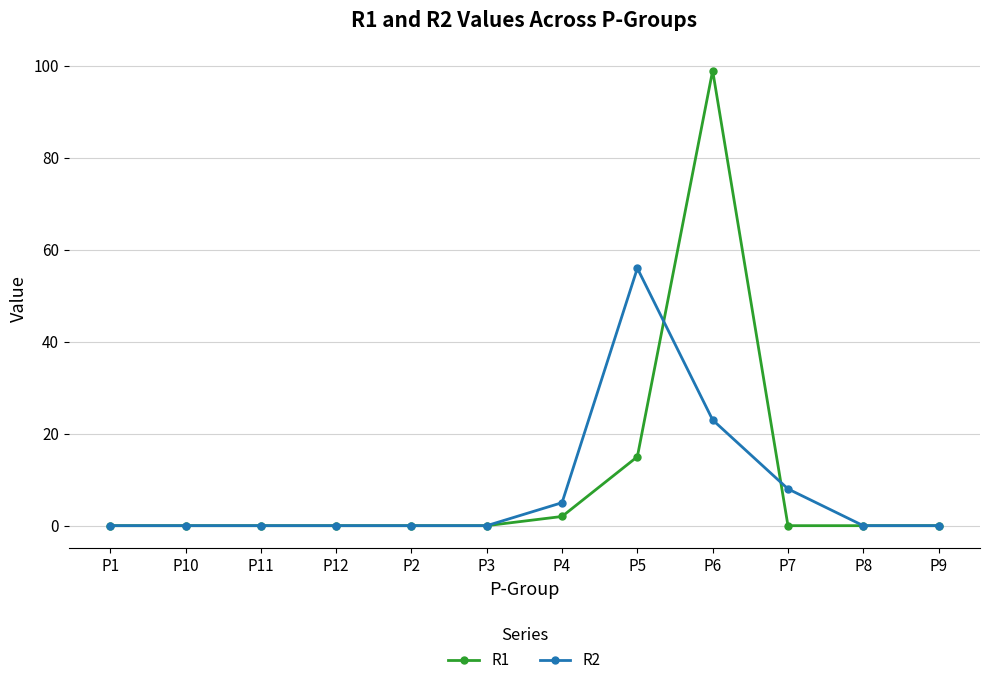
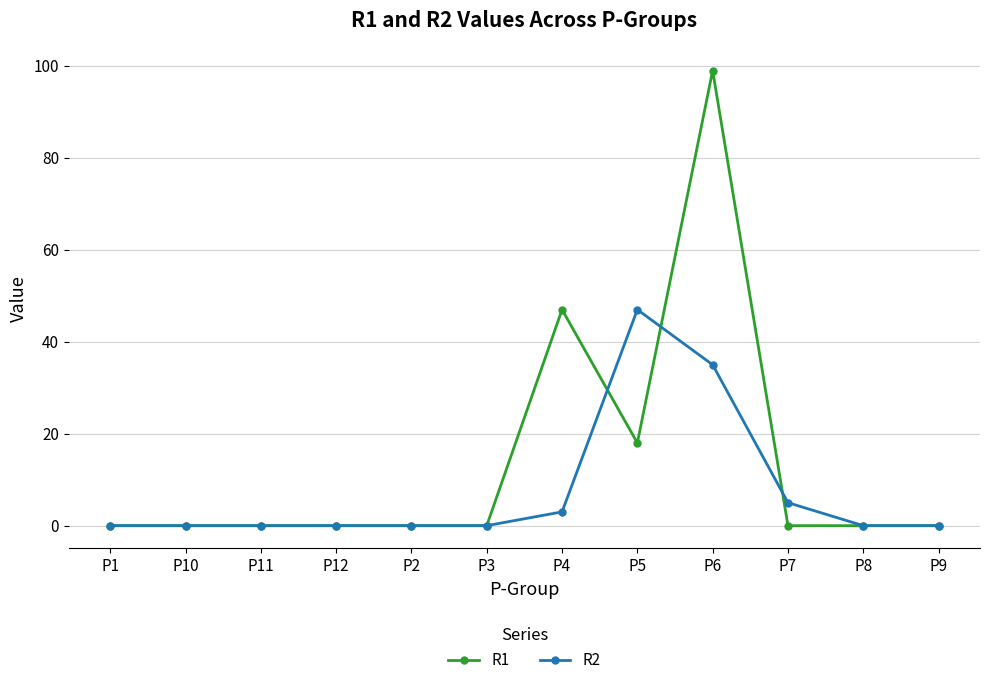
  {
    "R1": {
-     "P4": 2,
-     "P5": 15,
+     "P4": 47,
+     "P5": 18,
      "P6": 99,
      "P7": 0
    },
    "R2": {
-     "P4": 5,
-     "P5": 56,
-     "P6": 23,
-     "P7": 8
+     "P4": 3,
+     "P5": 47,
+     "P6": 35,
+     "P7": 5
    }
  }
